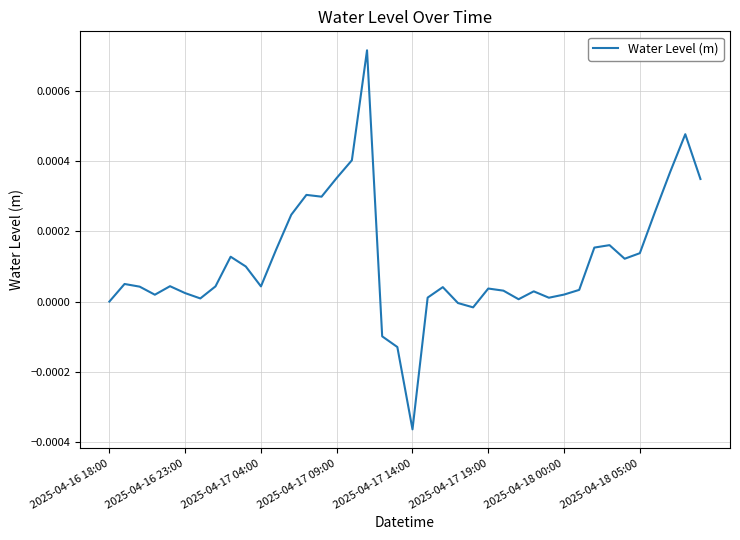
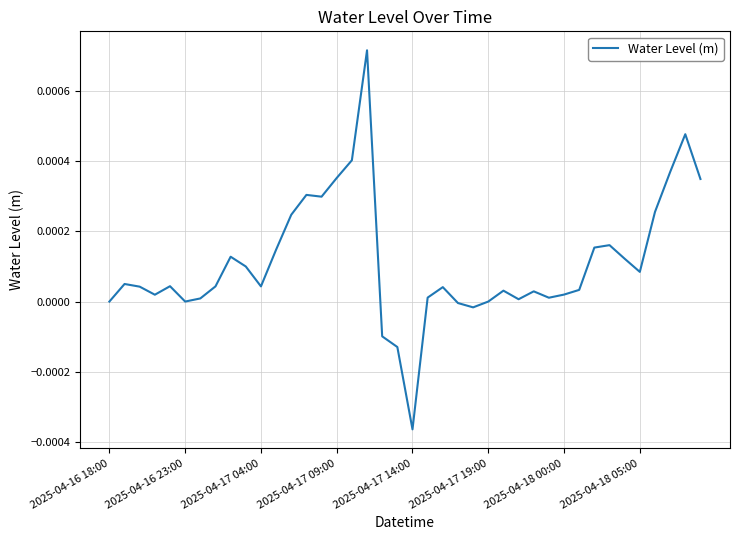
  {
    "2025-04-16 18:00": 0.00000,
-   "2025-04-16 23:00": 0.00002,
+   "2025-04-16 23:00": 0.00000,
    "2025-04-17 04:00": 0.00004,
    "2025-04-17 09:00": 0.00035,
    "2025-04-17 14:00": -0.00036,
-   "2025-04-17 19:00": 0.00004,
+   "2025-04-17 19:00": 0.00000,
    "2025-04-18 00:00": 0.00002,
-   "2025-04-18 05:00": 0.00014
+   "2025-04-18 05:00": 0.00008
  }
